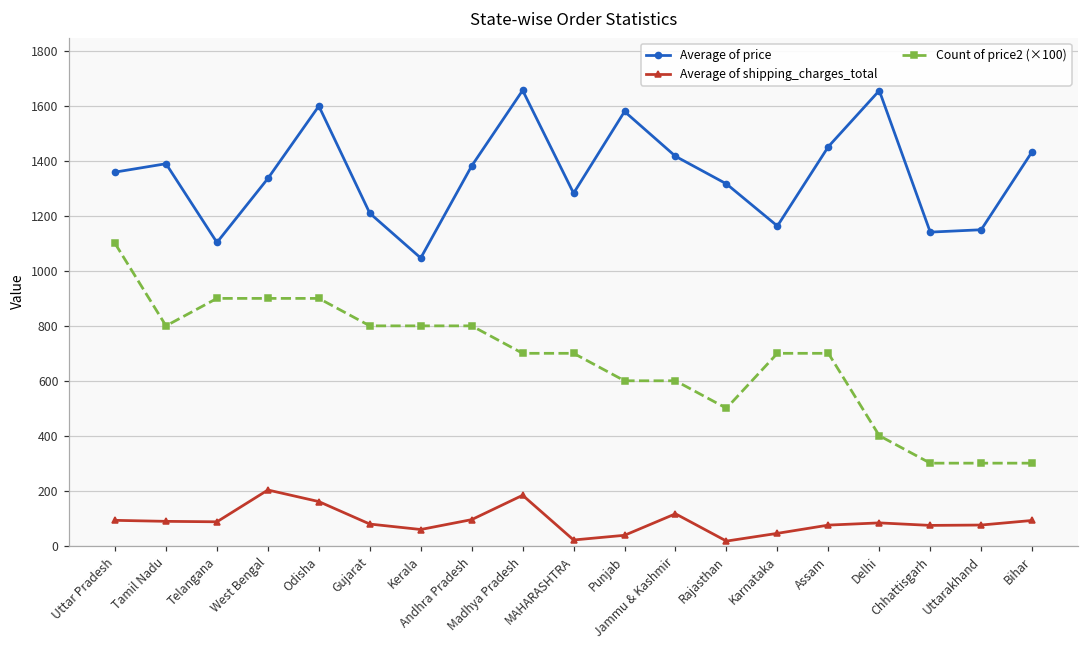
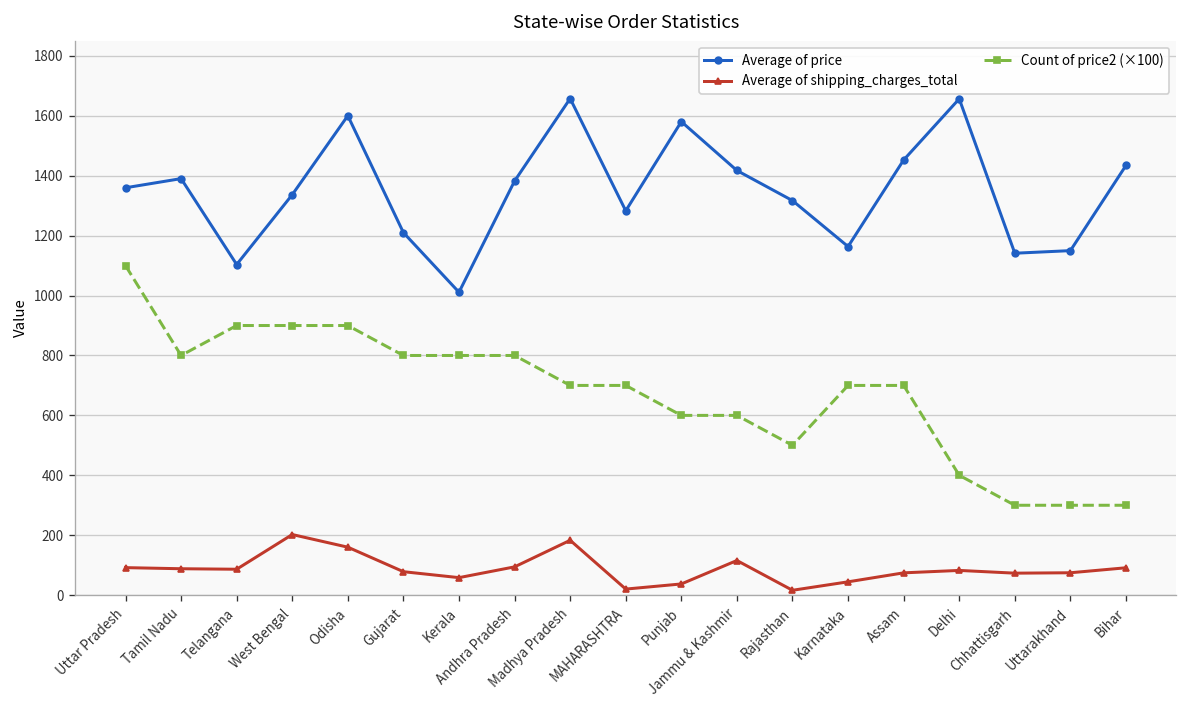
  {
    "Average of price": {
      "Uttar Pradesh": 1360,
      "Tamil Nadu": 1390,
      "Telangana": 1100,
      "West Bengal": 1340,
      "Odisha": 1600,
      "Gujarat": 1210,
-     "Kerala": 1050,
+     "Kerala": 1010,
      "Andhra Pradesh": 1380,
      "Madhya Pradesh": 1660,
      "MAHARASHTRA": 1280,
      "Punjab": 1580,
      "Jammu & Kashmir": 1420,
      "Rajasthan": 1320,
      "Karnataka": 1160,
      "Assam": 1450,
      "Delhi": 1660,
      "Chhattisgarh": 1140,
      "Uttarakhand": 1150,
      "Bihar": 1430
    },
    "Average of shipping_charges_total": {
      "Uttar Pradesh": 90,
      "Tamil Nadu": 90,
      "Telangana": 90,
      "West Bengal": 200,
      "Odisha": 160,
      "Gujarat": 80,
      "Kerala": 60,
      "Andhra Pradesh": 90,
      "Madhya Pradesh": 180,
      "MAHARASHTRA": 20,
      "Punjab": 40,
      "Jammu & Kashmir": 120,
      "Rajasthan": 20,
      "Karnataka": 40,
      "Assam": 70,
      "Delhi": 80,
      "Chhattisgarh": 70,
      "Uttarakhand": 70,
      "Bihar": 90
    },
    "Count of price2 (×100)": {
      "Uttar Pradesh": 1100,
      "Tamil Nadu": 800,
      "Telangana": 900,
      "West Bengal": 900,
      "Odisha": 900,
      "Gujarat": 800,
      "Kerala": 800,
      "Andhra Pradesh": 800,
      "Madhya Pradesh": 700,
      "MAHARASHTRA": 700,
      "Punjab": 600,
      "Jammu & Kashmir": 600,
      "Rajasthan": 500,
      "Karnataka": 700,
      "Assam": 700,
      "Delhi": 400,
      "Chhattisgarh": 300,
      "Uttarakhand": 300,
      "Bihar": 300
    }
  }
